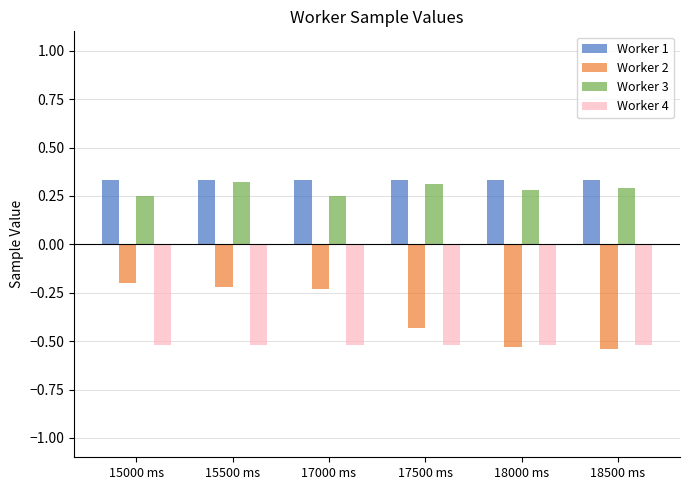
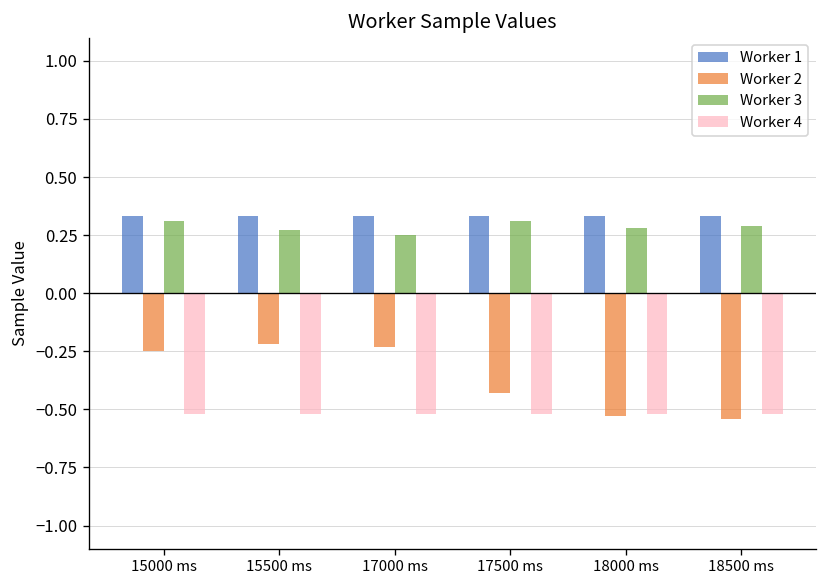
  {
    "Worker 1": {
      "15000 ms": 0.33,
      "15500 ms": 0.33,
      "17000 ms": 0.33,
      "17500 ms": 0.33,
      "18000 ms": 0.33,
      "18500 ms": 0.33
    },
    "Worker 2": {
-     "15000 ms": -0.20,
+     "15000 ms": -0.25,
      "15500 ms": -0.22,
      "17000 ms": -0.23,
      "17500 ms": -0.43,
      "18000 ms": -0.53,
      "18500 ms": -0.54
    },
    "Worker 3": {
-     "15000 ms": 0.25,
-     "15500 ms": 0.32,
+     "15000 ms": 0.31,
+     "15500 ms": 0.27,
      "17000 ms": 0.25,
      "17500 ms": 0.31,
      "18000 ms": 0.28,
      "18500 ms": 0.29
    },
    "Worker 4": {
      "15000 ms": -0.52,
      "15500 ms": -0.52,
      "17000 ms": -0.52,
      "17500 ms": -0.52,
      "18000 ms": -0.52,
      "18500 ms": -0.52
    }
  }
